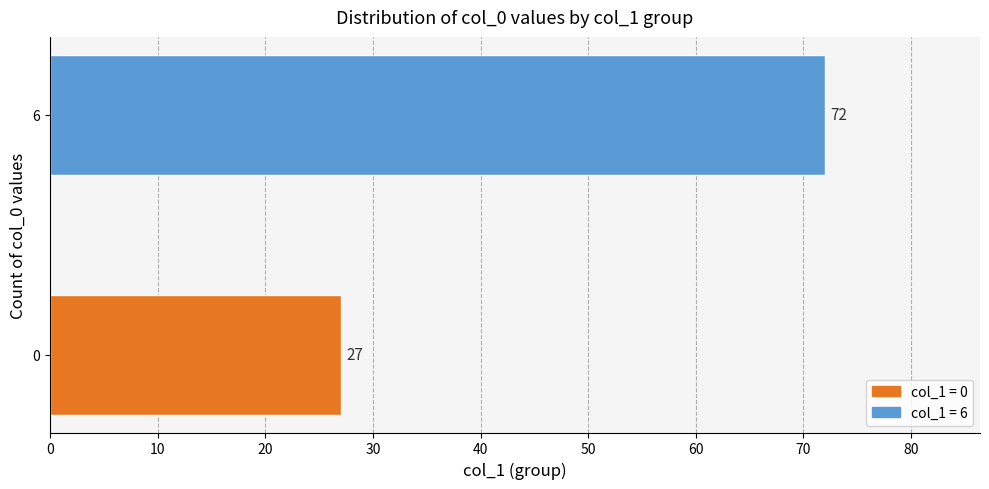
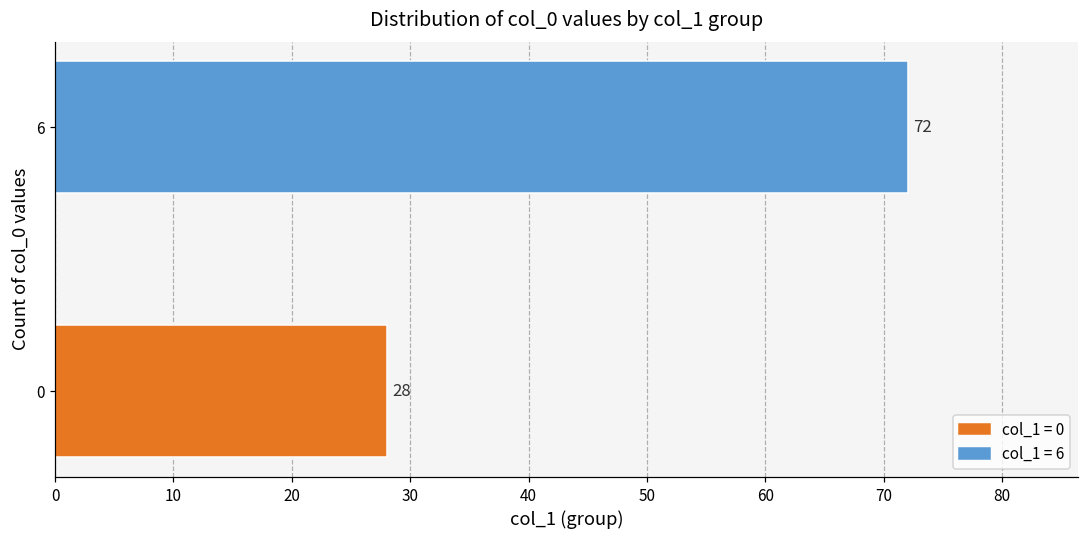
  {
    "6": 72,
-   "0": 27
+   "0": 28
  }
